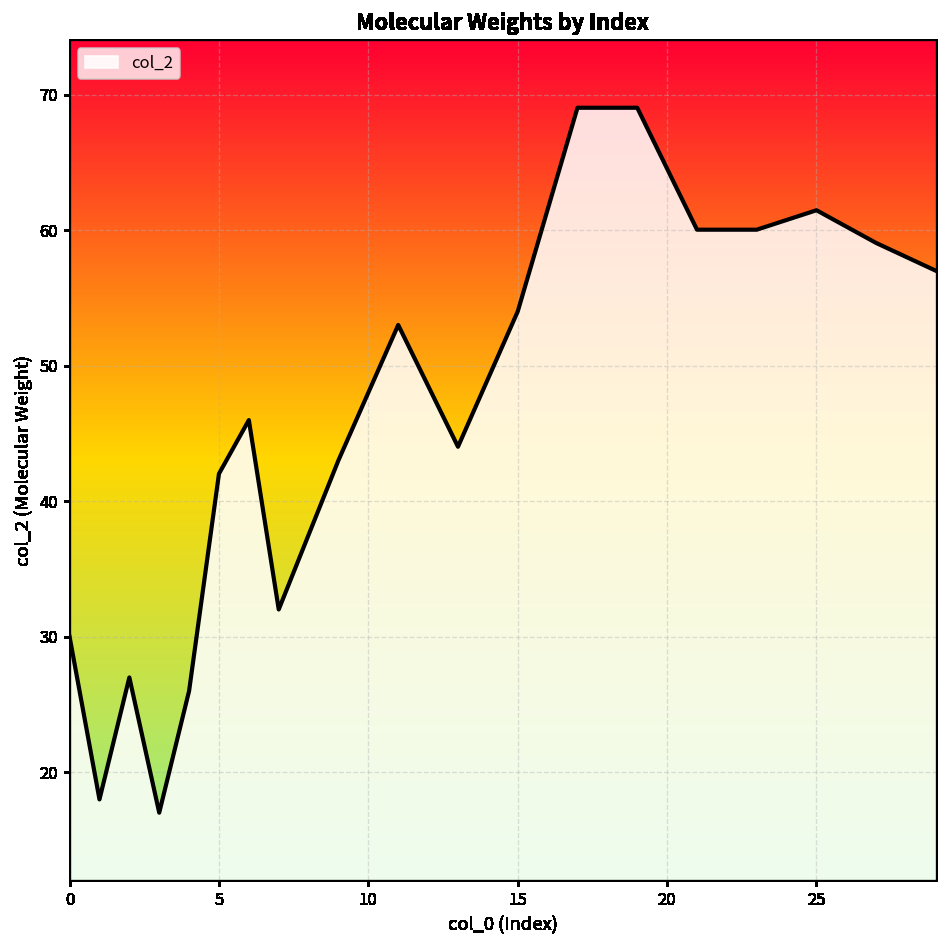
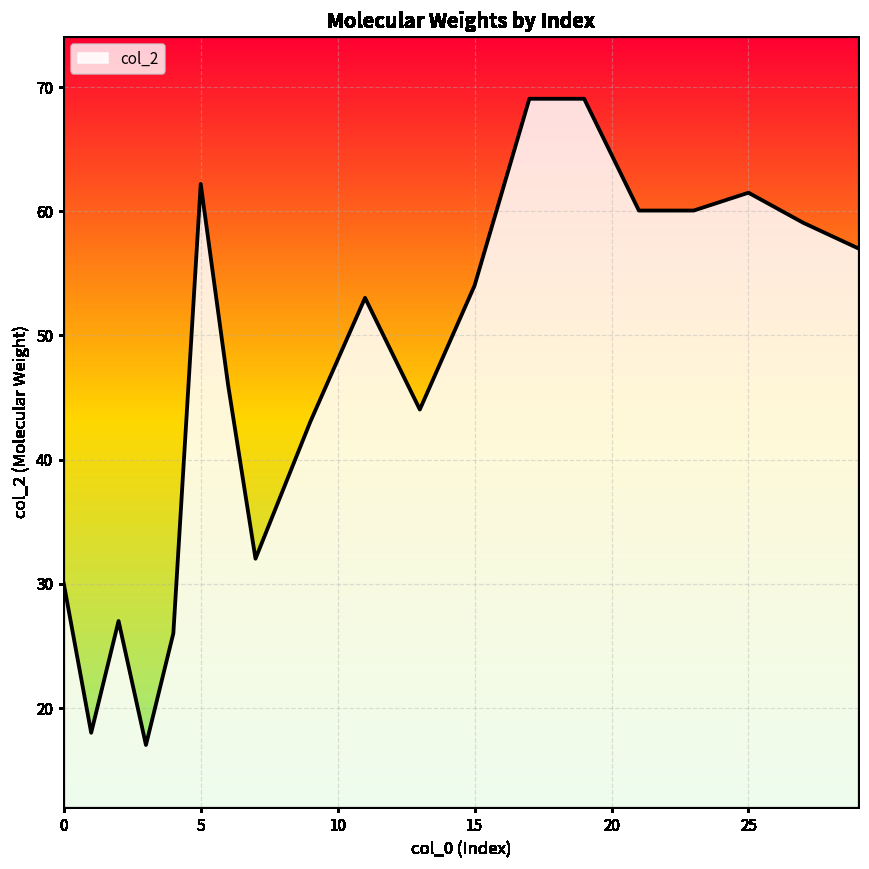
  {
    "0": 30.0,
-   "5": 42.0,
+   "5": 62.2,
    "15": 54.0,
    "25": 61.5
  }
